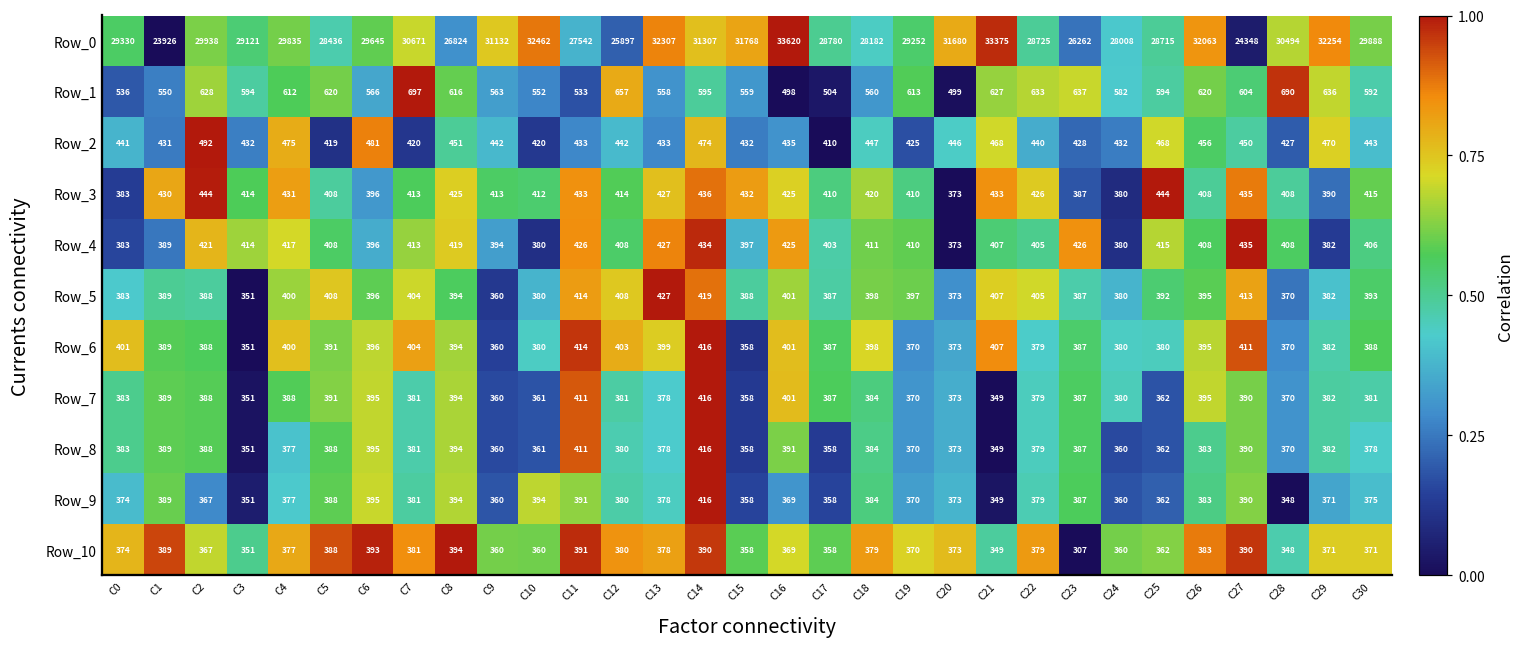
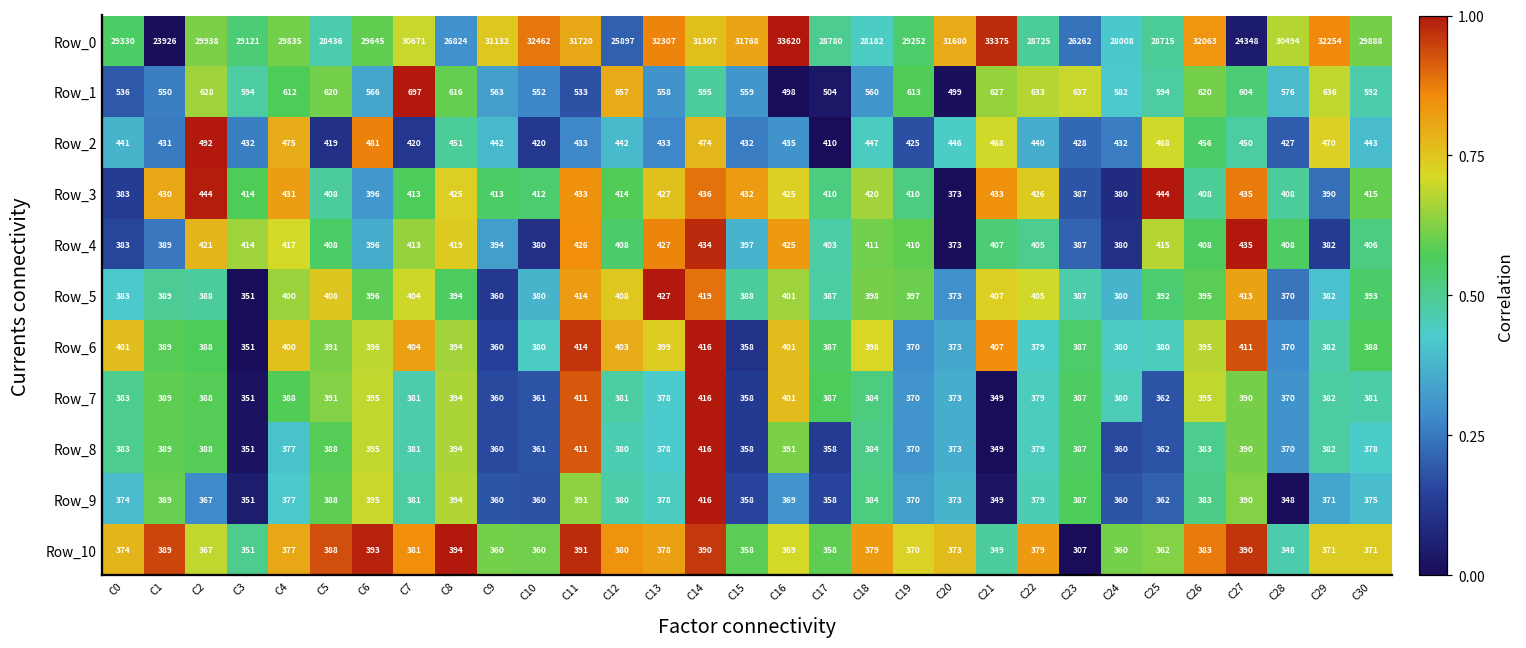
  {
    "Row_0": {
      "C0": 29330,
      "C1": 23926,
      "C2": 29938,
      "C3": 29121,
      "C4": 29835,
      "C5": 28436,
      "C6": 29645,
      "C7": 30671,
      "C8": 26824,
      "C9": 31132,
      "C10": 32462,
-     "C11": 27542,
+     "C11": 31720,
      "C12": 25897,
      "C13": 32307,
      "C14": 31307,
      "C15": 31768,
      "C16": 33620,
      "C17": 28780,
      "C18": 28182,
      "C19": 29252,
      "C20": 31680,
      "C21": 33375,
      "C22": 28725,
      "C23": 26262,
      "C24": 28008,
      "C25": 28715,
      "C26": 32063,
      "C27": 24348,
      "C28": 30494,
      "C29": 32254,
      "C30": 29888
    },
    "Row_1": {
      "C0": 536,
      "C1": 550,
      "C2": 628,
      "C3": 594,
      "C4": 612,
      "C5": 620,
      "C6": 566,
      "C7": 697,
      "C8": 616,
      "C9": 563,
      "C10": 552,
      "C11": 533,
      "C12": 657,
      "C13": 558,
      "C14": 595,
      "C15": 559,
      "C16": 498,
      "C17": 504,
      "C18": 560,
      "C19": 613,
      "C20": 499,
      "C21": 627,
      "C22": 633,
      "C23": 637,
      "C24": 582,
      "C25": 594,
      "C26": 620,
      "C27": 604,
-     "C28": 690,
+     "C28": 576,
      "C29": 636,
      "C30": 592
    },
    "Row_4": {
      "C0": 383,
      "C1": 389,
      "C2": 421,
      "C3": 414,
      "C4": 417,
      "C5": 408,
      "C6": 396,
      "C7": 413,
      "C8": 419,
      "C9": 394,
      "C10": 380,
      "C11": 426,
      "C12": 408,
      "C13": 427,
      "C14": 434,
      "C15": 397,
      "C16": 425,
      "C17": 403,
      "C18": 411,
      "C19": 410,
      "C20": 373,
      "C21": 407,
      "C22": 405,
-     "C23": 426,
+     "C23": 387,
      "C24": 380,
      "C25": 415,
      "C26": 408,
      "C27": 435,
      "C28": 408,
      "C29": 382,
      "C30": 406
    },
    "Row_9": {
      "C0": 374,
      "C1": 389,
      "C2": 367,
      "C3": 351,
      "C4": 377,
      "C5": 388,
      "C6": 395,
      "C7": 381,
      "C8": 394,
      "C9": 360,
-     "C10": 394,
+     "C10": 360,
      "C11": 391,
      "C12": 380,
      "C13": 378,
      "C14": 416,
      "C15": 358,
      "C16": 369,
      "C17": 358,
      "C18": 384,
      "C19": 370,
      "C20": 373,
      "C21": 349,
      "C22": 379,
      "C23": 387,
      "C24": 360,
      "C25": 362,
      "C26": 383,
      "C27": 390,
      "C28": 348,
      "C29": 371,
      "C30": 375
    }
  }
